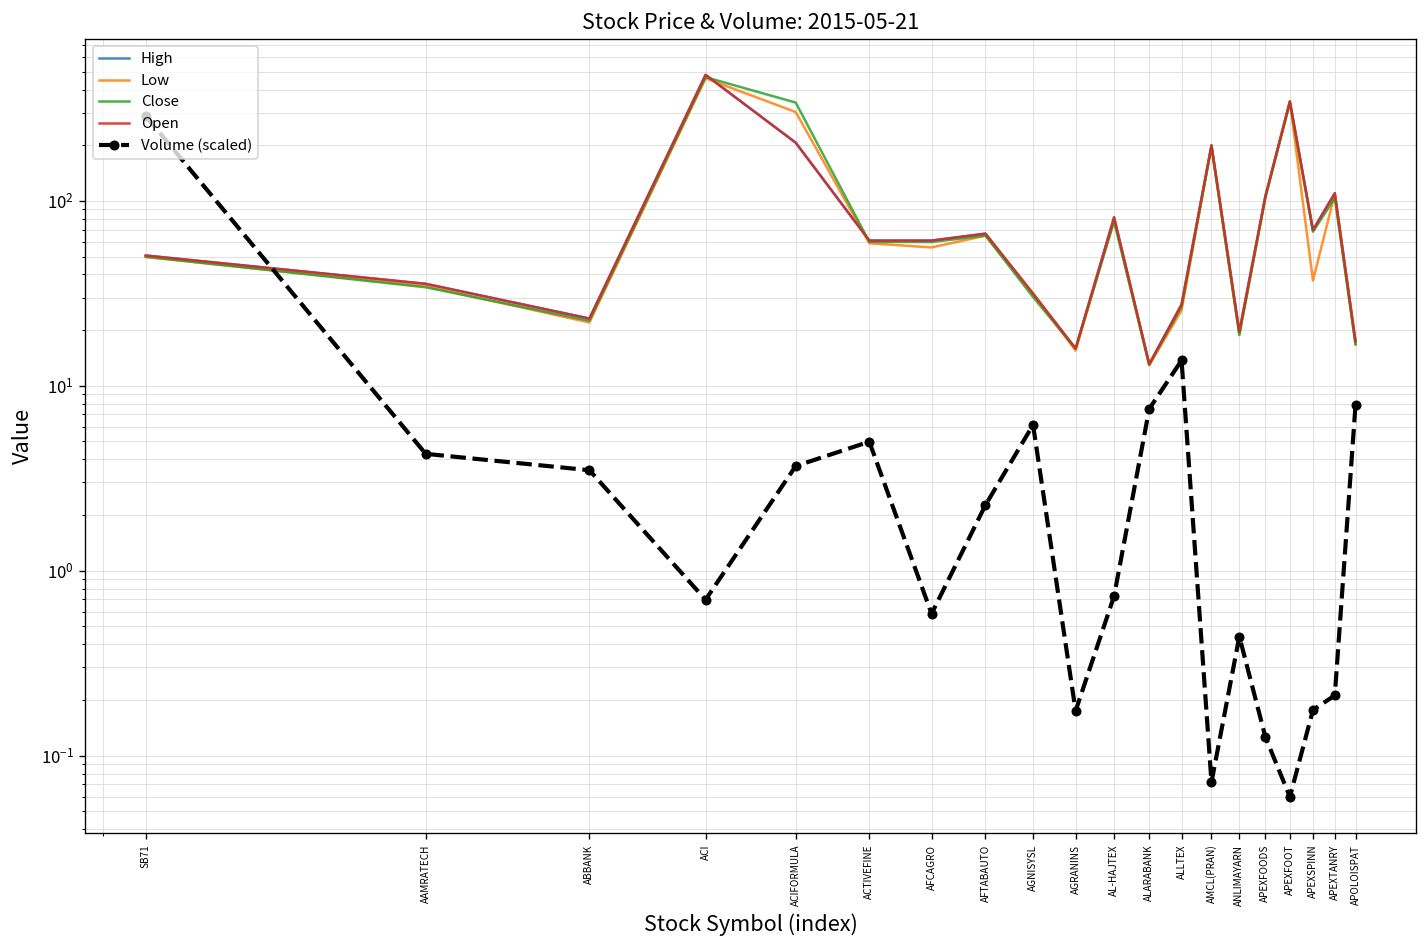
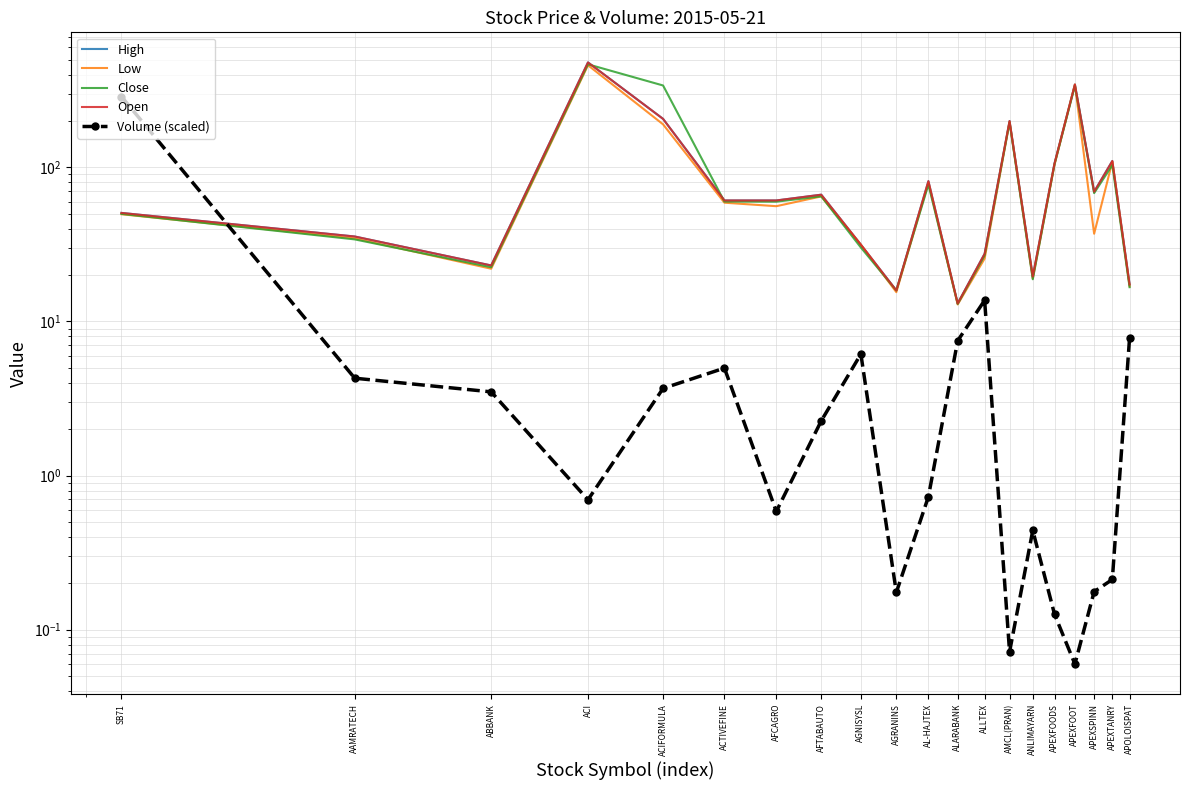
  {
    "Open": {
      "ACIFORMULA": 210
    },
    "Low": {
-     "ACIFORMULA": 300,
+     "ACIFORMULA": 190,
      "AFCAGRO": 56,
      "ALLTEX": 26,
      "APEXSPINN": 37
    },
    "Close": {
      "ACIFORMULA": 340,
      "AGNISYSL": 30,
      "APEXTANRY": 100
    },
    "Volume (scaled)": {
      "AAMRATECH": 4.3,
      "ABBANK": 3.5,
      "ACI": 0.7,
      "ACIFORMULA": 3.7,
      "ACTIVEFINE": 5,
      "AFCAGRO": 0.59,
      "AFTABAUTO": 2.3,
      "AGNISYSL": 6,
      "AGRANINS": 0.17,
      "AL-HAJTEX": 0.7,
      "ALARABANK": 8,
      "ALLTEX": 14,
      "AMCL(PRAN)": 0.07,
      "ANLIMAYARN": 0.44,
      "APEXFOODS": 0.13,
      "APEXFOOT": 0.060,
      "APEXSPINN": 0.18,
      "APEXTANRY": 0.21,
      "APOLOISPAT": 8
    }
  }
